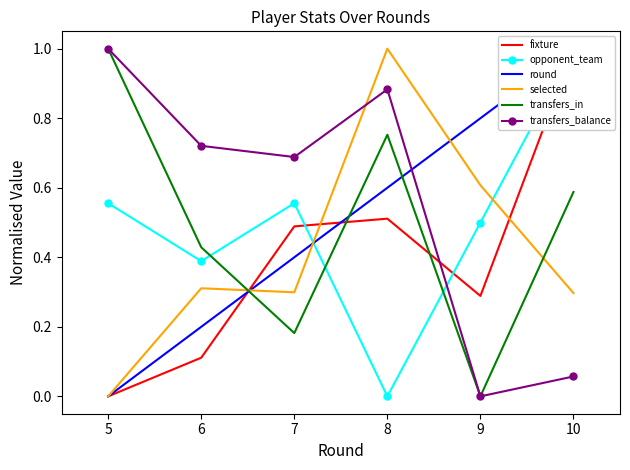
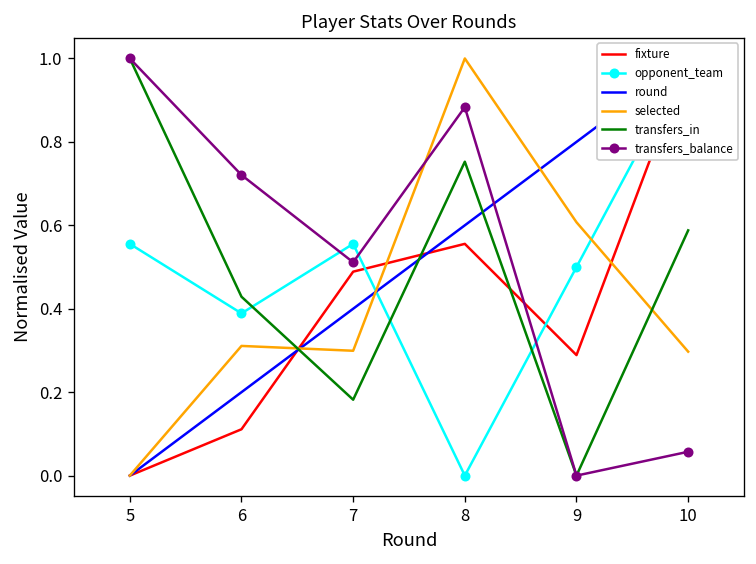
  {
    "fixture": {
      "6": 0.11,
      "7": 0.49,
-     "8": 0.51,
+     "8": 0.56,
      "9": 0.29
    },
    "opponent_team": {
      "5": 0.56,
      "6": 0.39,
      "7": 0.56,
      "8": 0.00,
      "9": 0.50
    },
    "round": {
      "6": 0.20,
      "7": 0.40,
      "8": 0.60,
      "9": 0.80
    },
    "selected": {
      "6": 0.31,
      "7": 0.30,
      "8": 1.00,
      "9": 0.61,
      "10": 0.30
    },
    "transfers_in": {
      "6": 0.43,
      "7": 0.18,
      "8": 0.75,
      "10": 0.59
    },
    "transfers_balance": {
      "6": 0.72,
-     "7": 0.69,
+     "7": 0.51,
      "8": 0.88,
      "10": 0.06
    }
  }
